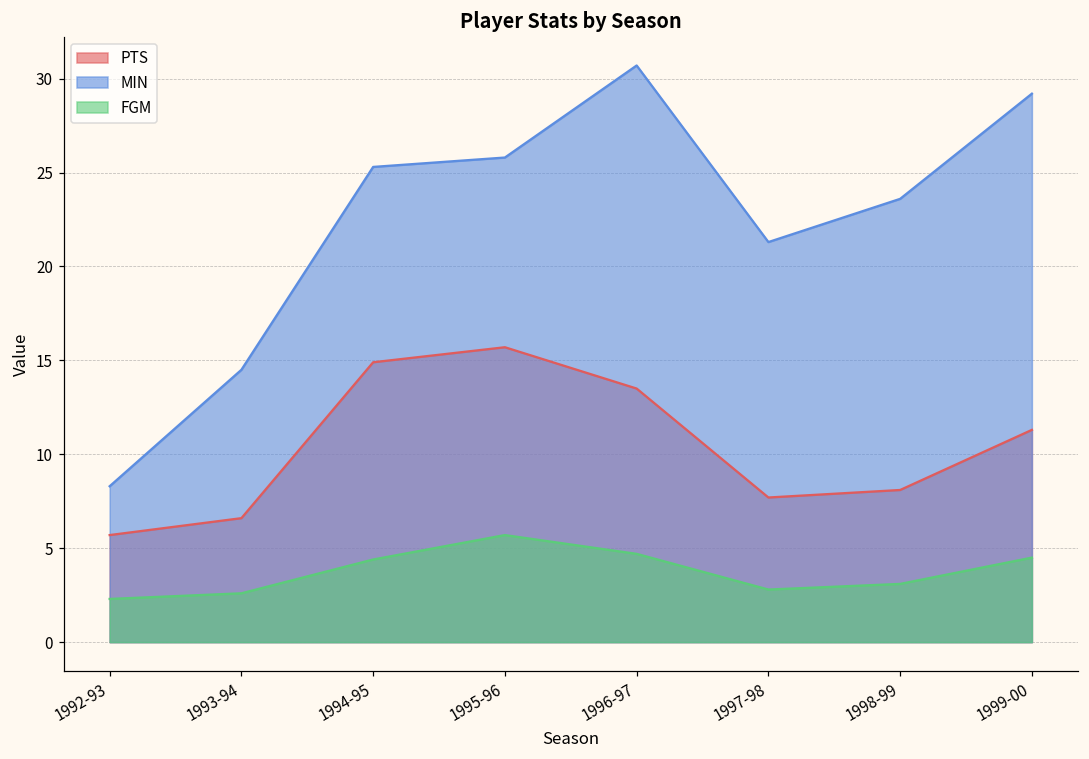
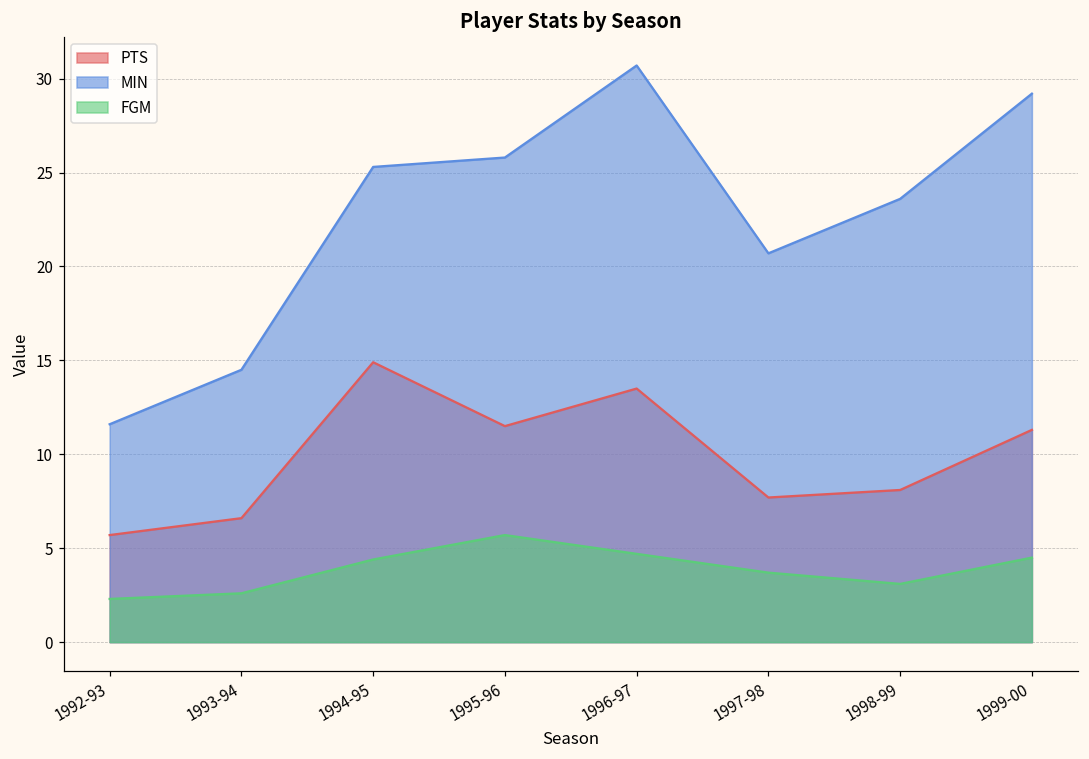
  {
    "PTS": {
      "1992-93": 5.7,
      "1993-94": 6.6,
      "1994-95": 14.9,
-     "1995-96": 15.7,
+     "1995-96": 11.5,
      "1996-97": 13.5,
      "1997-98": 7.7,
      "1998-99": 8.1,
      "1999-00": 11.3
    },
    "MIN": {
-     "1992-93": 8.3,
+     "1992-93": 11.6,
      "1993-94": 14.5,
      "1994-95": 25.3,
      "1995-96": 25.8,
      "1996-97": 30.7,
-     "1997-98": 21.3,
+     "1997-98": 20.7,
      "1998-99": 23.6,
      "1999-00": 29.2
    },
    "FGM": {
      "1992-93": 2.3,
      "1993-94": 2.6,
      "1994-95": 4.4,
      "1995-96": 5.7,
      "1996-97": 4.7,
-     "1997-98": 2.8,
+     "1997-98": 3.7,
      "1998-99": 3.1,
      "1999-00": 4.5
    }
  }
